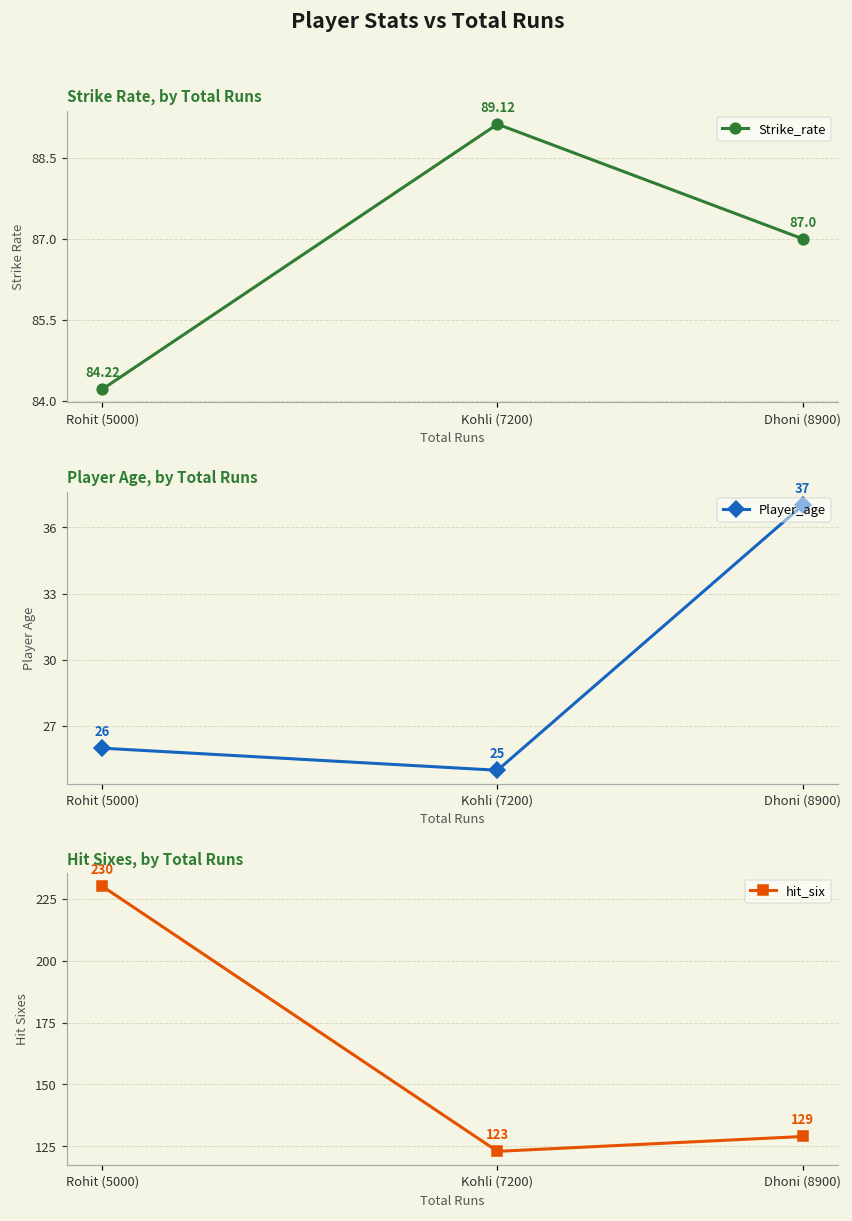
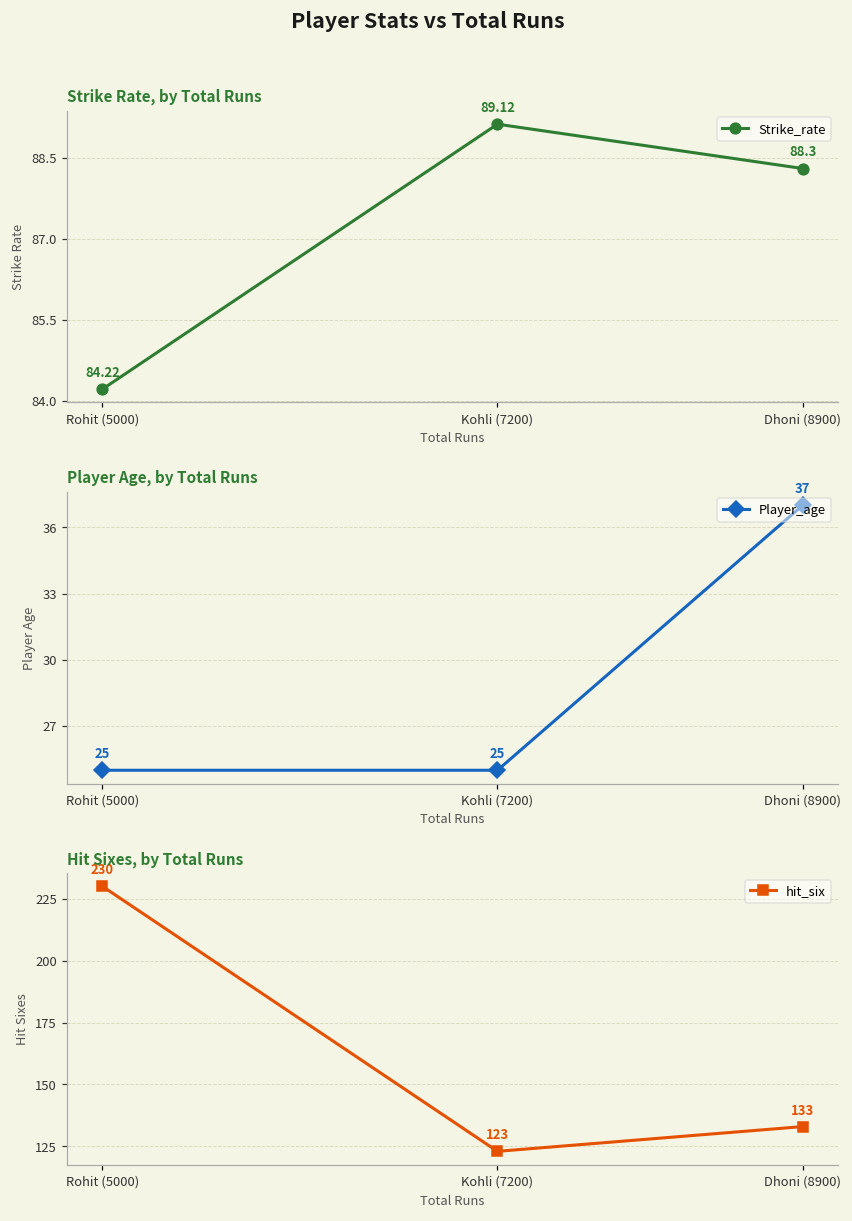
  {
    "Strike Rate, by Total Runs": {
      "Rohit (5000)": 84.22,
      "Kohli (7200)": 89.12,
-     "Dhoni (8900)": 87.0
+     "Dhoni (8900)": 88.3
    },
    "Player Age, by Total Runs": {
-     "Rohit (5000)": 26,
+     "Rohit (5000)": 25,
      "Kohli (7200)": 25
    },
    "Hit Sixes, by Total Runs": {
      "Rohit (5000)": 230,
      "Kohli (7200)": 123,
-     "Dhoni (8900)": 129
+     "Dhoni (8900)": 133
    }
  }
